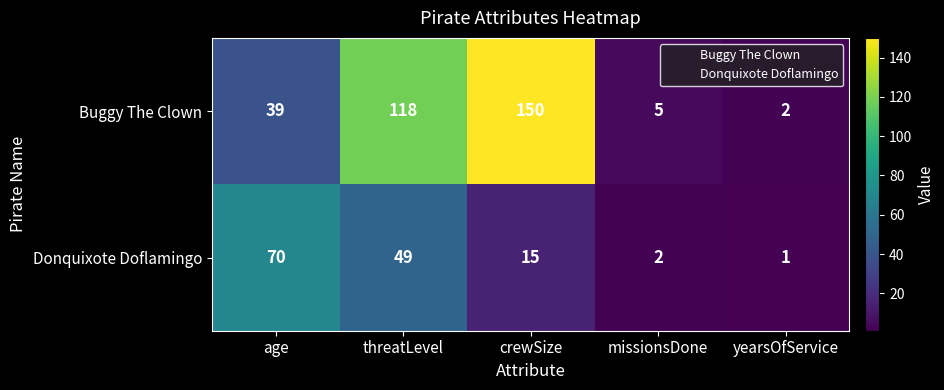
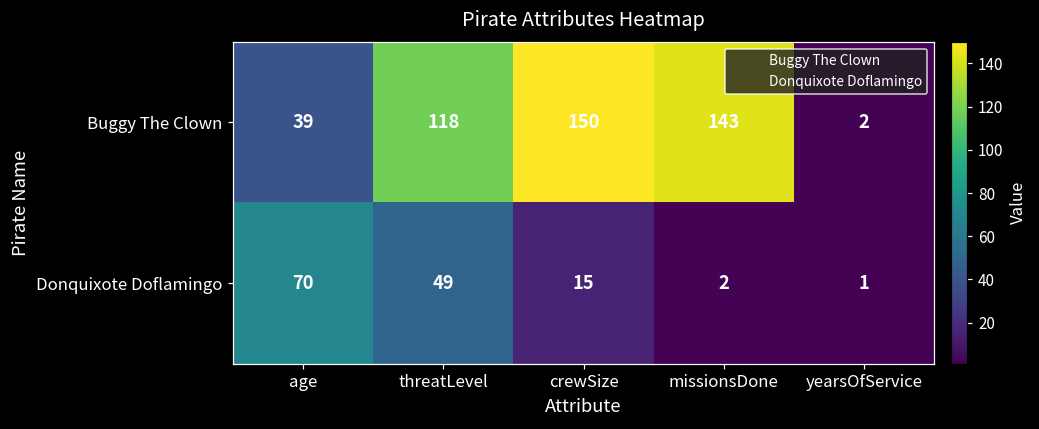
  {
    "Buggy The Clown": {
-     "missionsDone": 5
+     "missionsDone": 143
    }
  }
